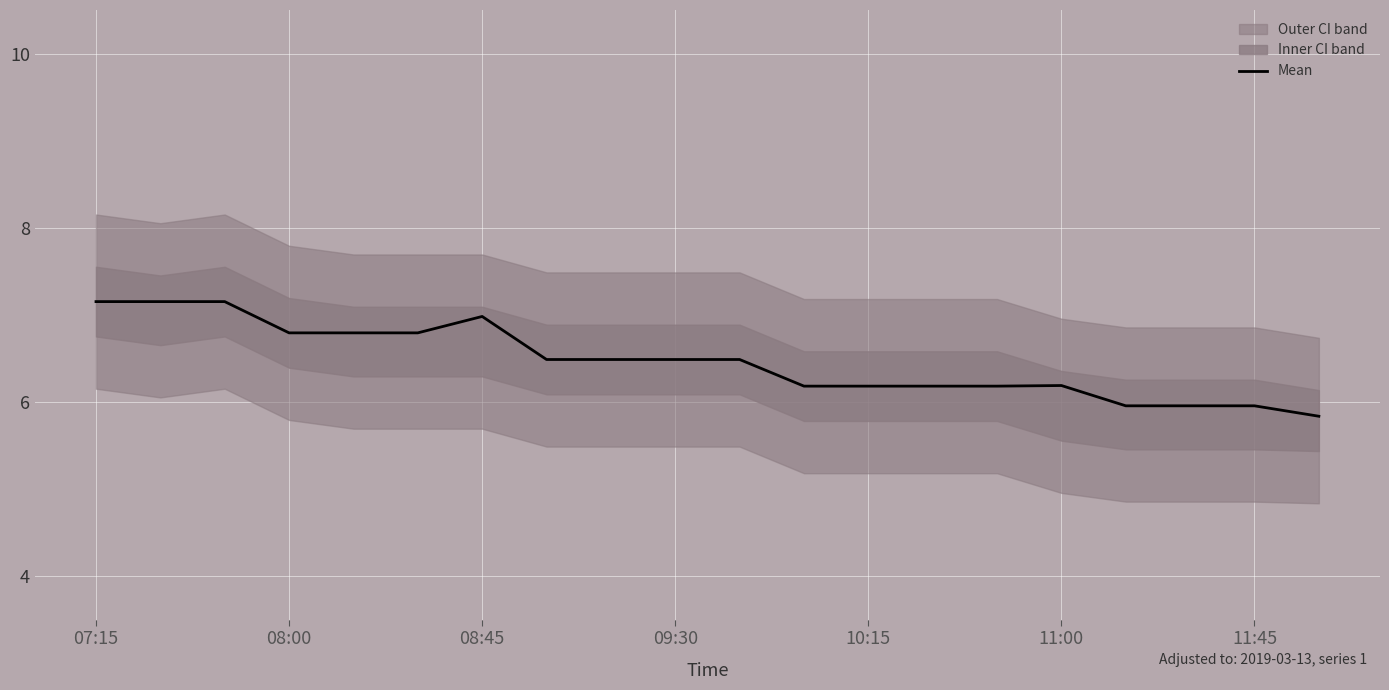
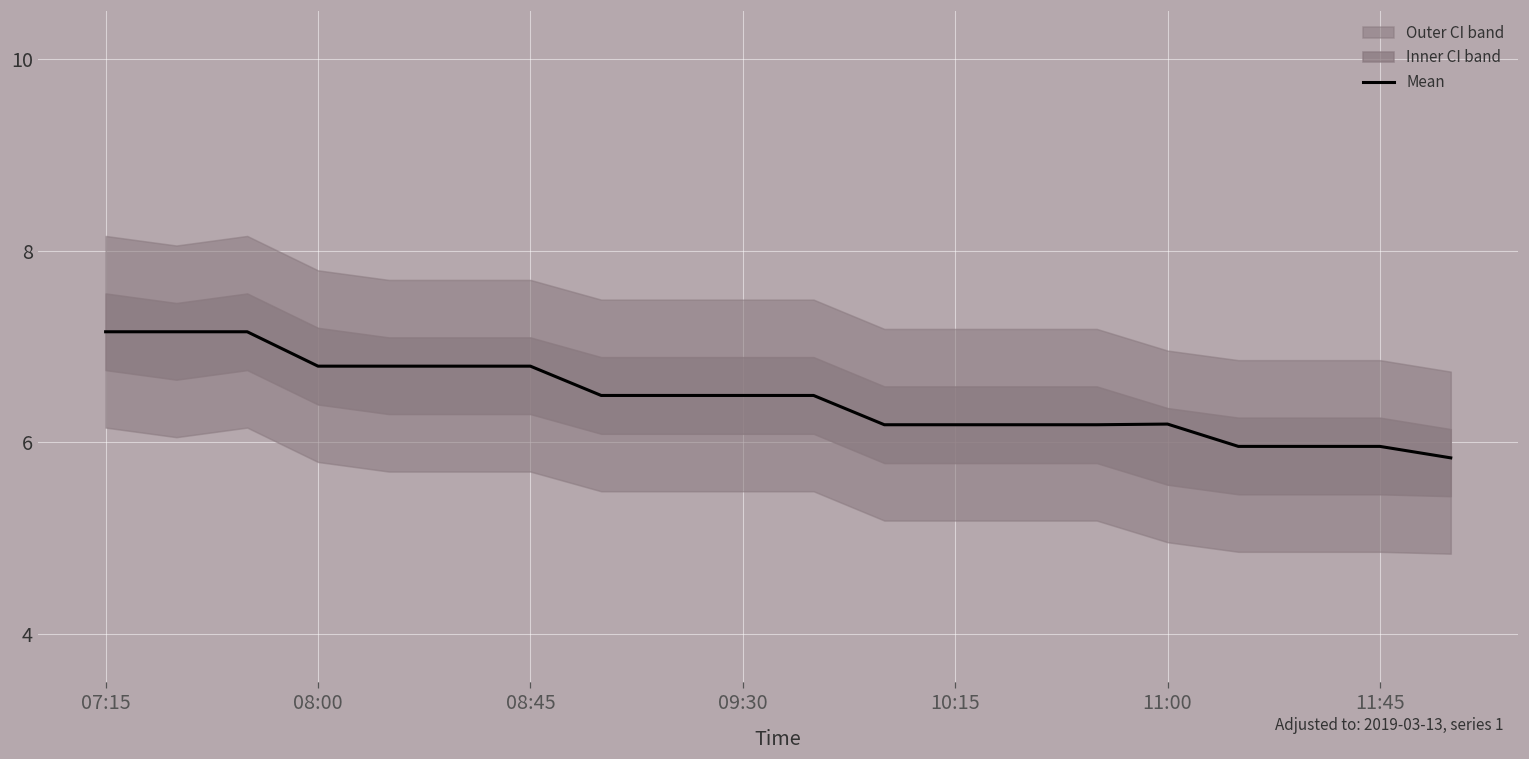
  {
    "Mean": {
      "07:15": 7.2,
      "08:00": 6.8,
-     "08:45": 7.0,
+     "08:45": 6.8,
      "09:30": 6.5,
      "10:15": 6.2,
      "11:00": 6.2,
      "11:45": 6.0
    }
  }
